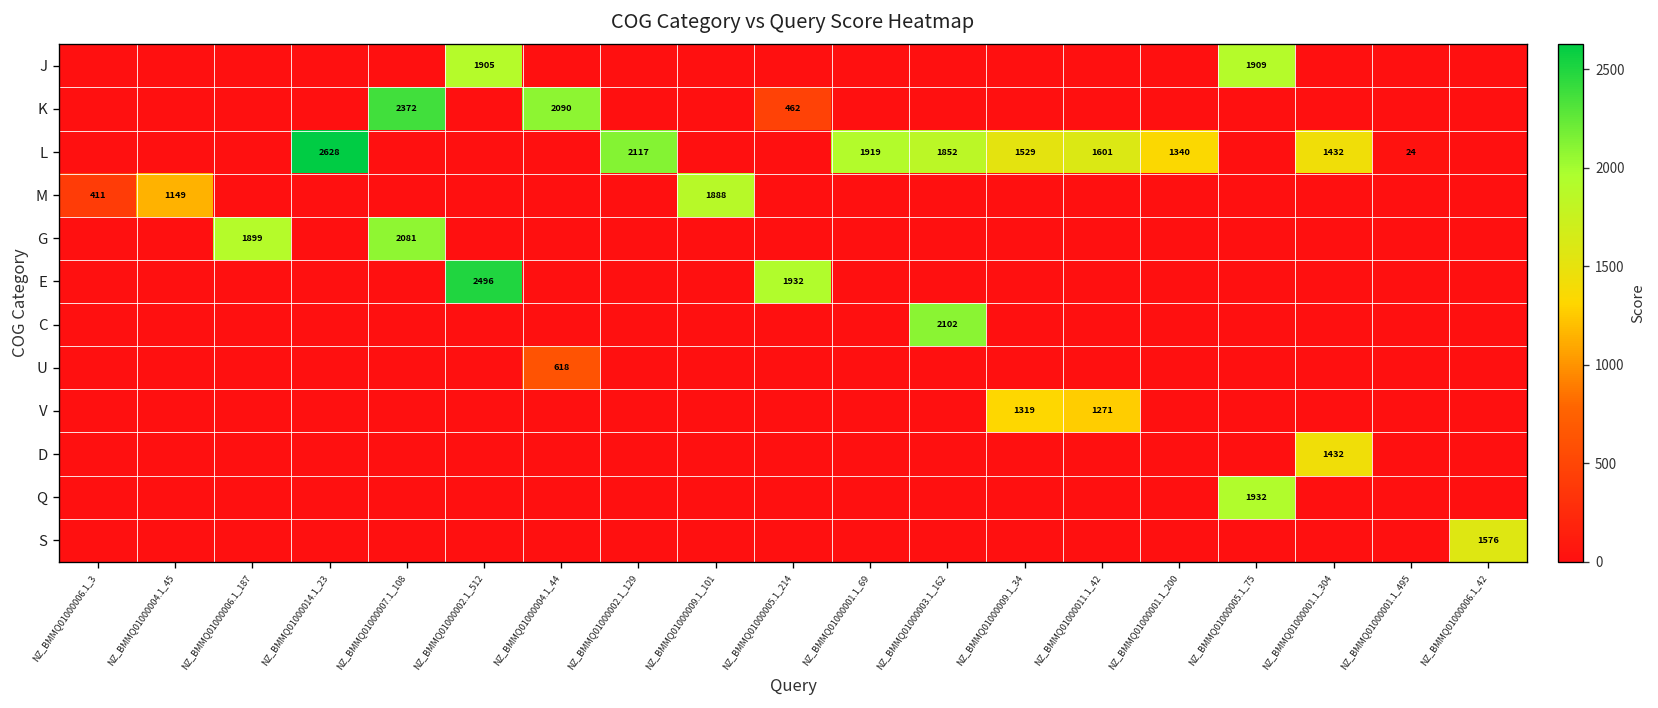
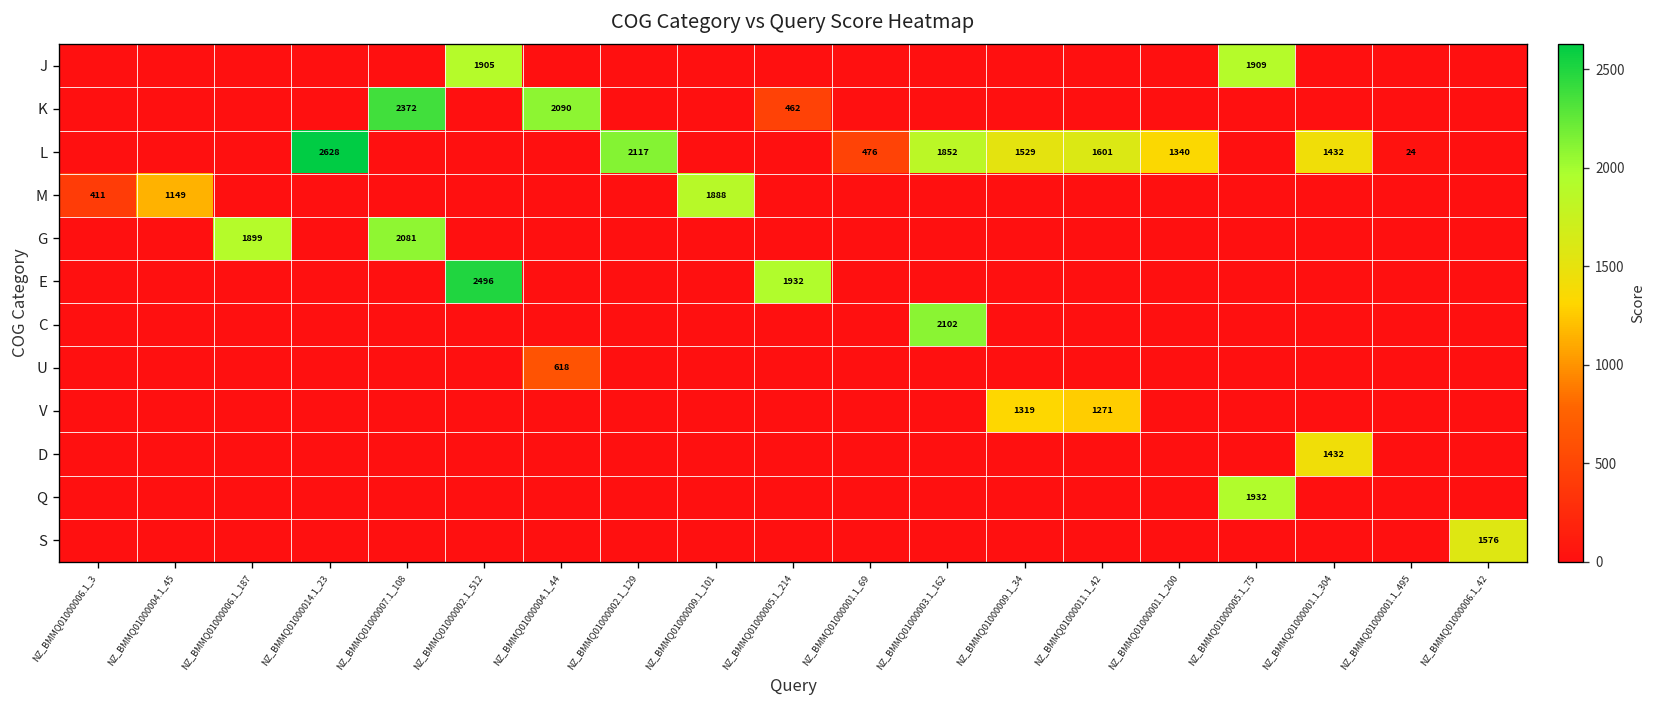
  {
    "J": {
      "NZ_BMMQ01000002.1_512": 1905,
      "NZ_BMMQ01000005.1_75": 1909
    },
    "K": {
      "NZ_BMMQ01000007.1_108": 2372,
      "NZ_BMMQ01000004.1_44": 2090,
      "NZ_BMMQ01000005.1_214": 462
    },
    "L": {
      "NZ_BMMQ01000014.1_23": 2628,
      "NZ_BMMQ01000002.1_129": 2117,
-     "NZ_BMMQ01000001.1_69": 1919,
+     "NZ_BMMQ01000001.1_69": 476,
      "NZ_BMMQ01000003.1_162": 1852,
      "NZ_BMMQ01000009.1_34": 1529,
      "NZ_BMMQ01000011.1_42": 1601,
      "NZ_BMMQ01000001.1_200": 1340,
      "NZ_BMMQ01000001.1_304": 1432,
      "NZ_BMMQ01000001.1_495": 24
    },
    "M": {
      "NZ_BMMQ01000006.1_3": 411,
      "NZ_BMMQ01000004.1_45": 1149,
      "NZ_BMMQ01000009.1_101": 1888
    },
    "G": {
      "NZ_BMMQ01000006.1_187": 1899,
      "NZ_BMMQ01000007.1_108": 2081
    },
    "E": {
      "NZ_BMMQ01000002.1_512": 2496,
      "NZ_BMMQ01000005.1_214": 1932
    },
    "C": {
      "NZ_BMMQ01000003.1_162": 2102
    },
    "U": {
      "NZ_BMMQ01000004.1_44": 618
    },
    "V": {
      "NZ_BMMQ01000009.1_34": 1319,
      "NZ_BMMQ01000011.1_42": 1271
    },
    "D": {
      "NZ_BMMQ01000001.1_304": 1432
    },
    "Q": {
      "NZ_BMMQ01000005.1_75": 1932
    },
    "S": {
      "NZ_BMMQ01000006.1_42": 1576
    }
  }
